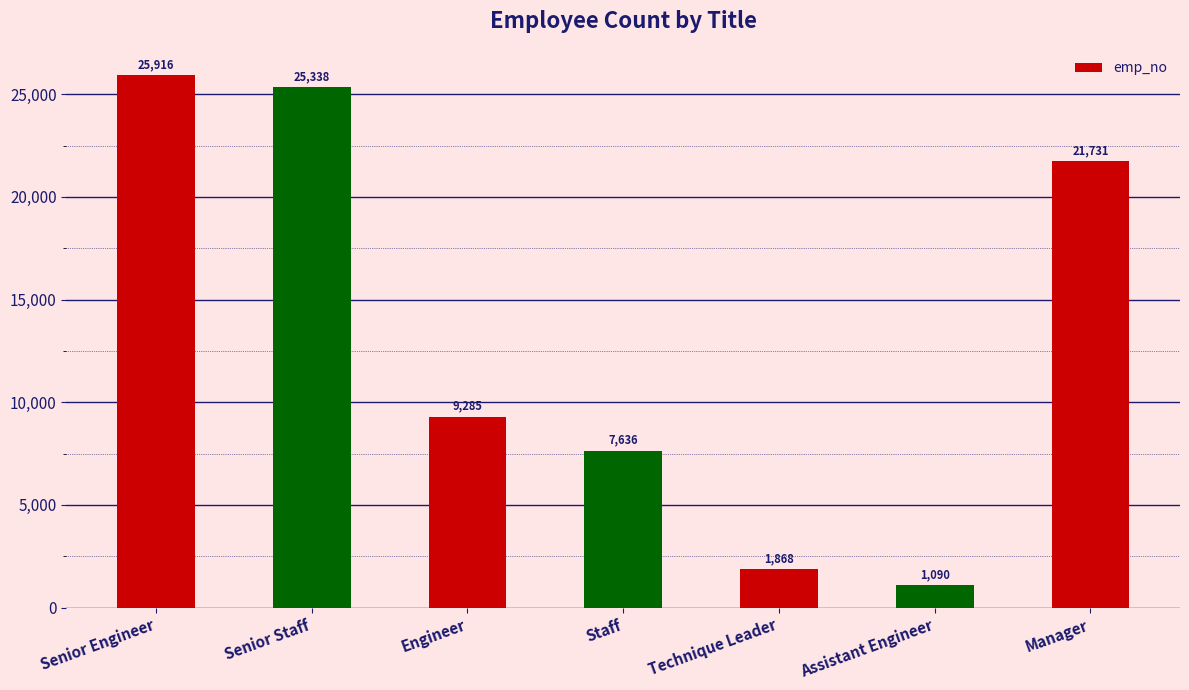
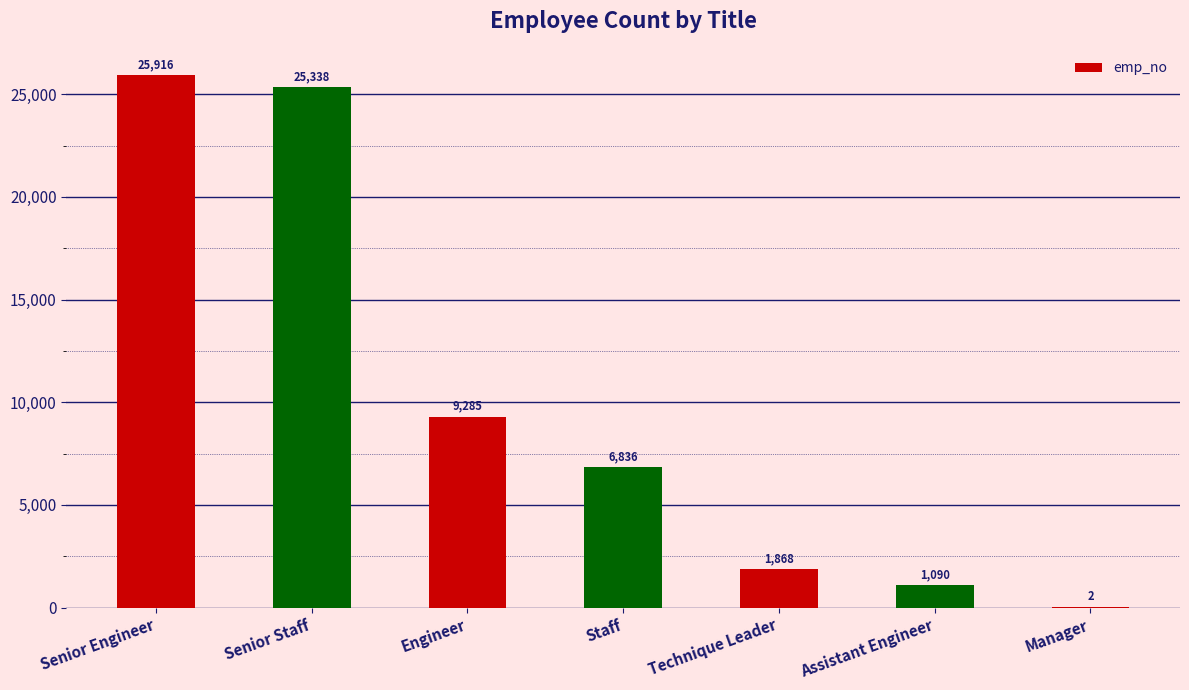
  {
    "Senior Engineer": "25,916",
    "Senior Staff": "25,338",
    "Engineer": "9,285",
-   "Staff": "7,636",
+   "Staff": "6,836",
    "Technique Leader": "1,868",
    "Assistant Engineer": "1,090",
-   "Manager": "21,731"
+   "Manager": "2"
  }
